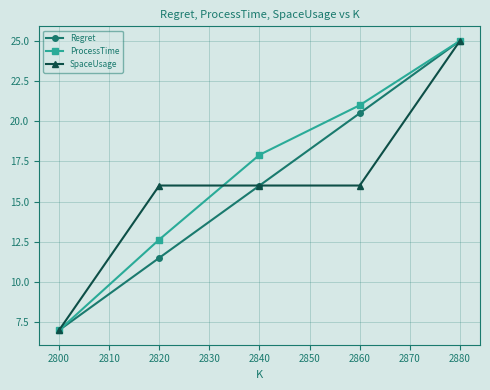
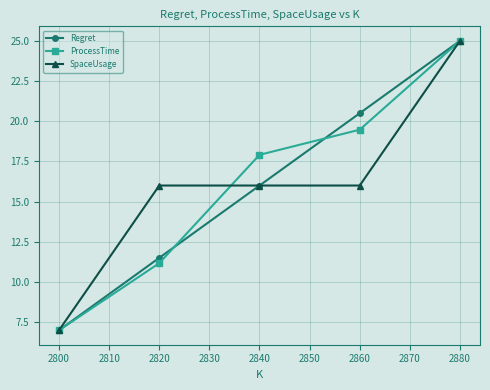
  {
    "ProcessTime": {
-     "2820": 12.6,
+     "2820": 11.2,
      "2840": 17.9,
-     "2860": 21.0
+     "2860": 19.5
    }
  }
